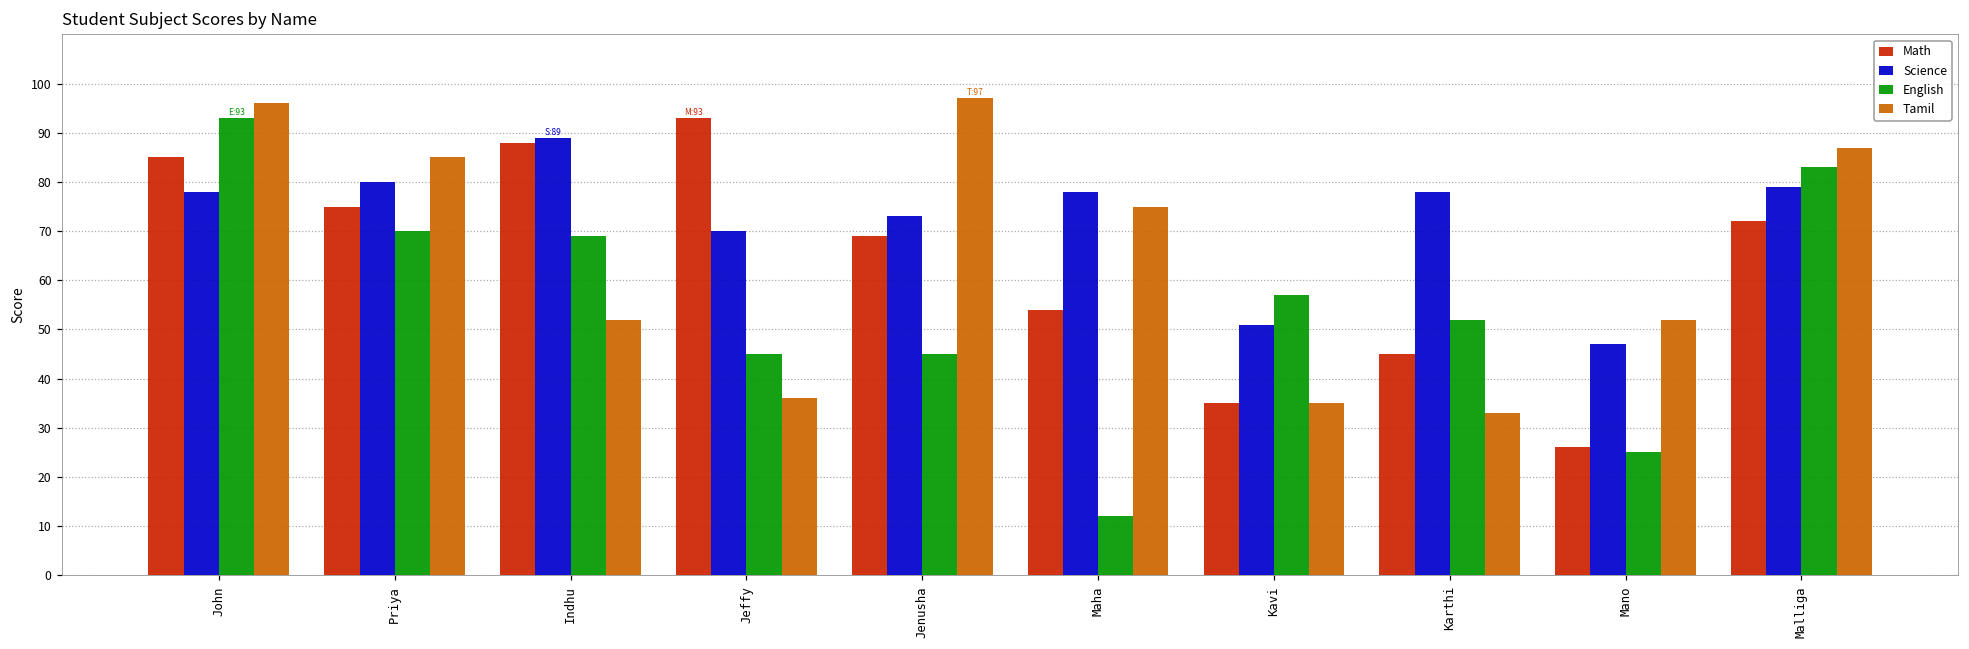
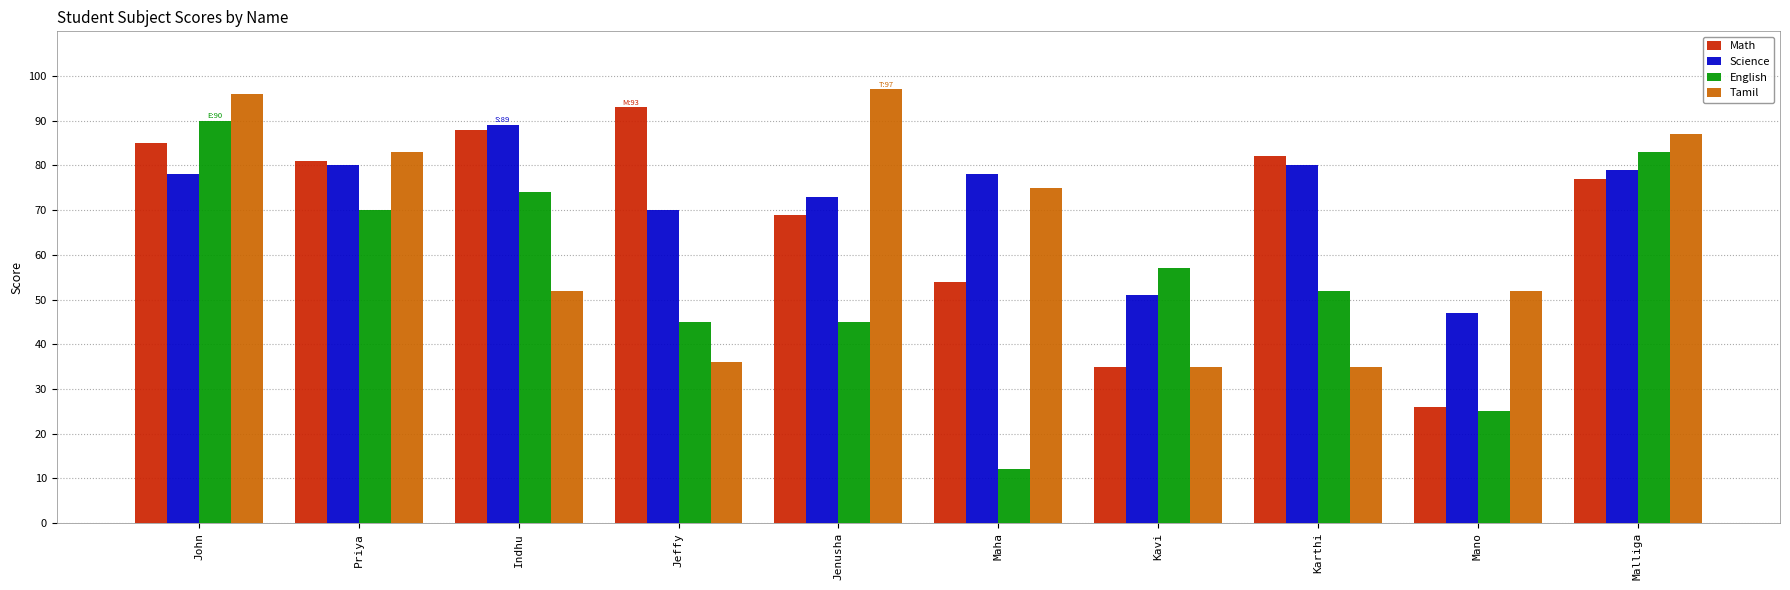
  {
    "Math": {
      "John": 85,
-     "Priya": 75,
+     "Priya": 81,
      "Indhu": 88,
      "Jenusha": 69,
      "Maha": 54,
      "Kavi": 35,
-     "Karthi": 45,
+     "Karthi": 82,
      "Mano": 26,
-     "Malliga": 72
+     "Malliga": 77
    },
    "Science": {
      "John": 78,
      "Priya": 80,
      "Jeffy": 70,
      "Jenusha": 73,
      "Maha": 78,
      "Kavi": 51,
-     "Karthi": 78,
+     "Karthi": 80,
      "Mano": 47,
      "Malliga": 79
    },
    "English": {
-     "John": 93,
-     "Indhu": 69
+     "John": 90,
+     "Indhu": 74
    },
    "Tamil": {
      "John": 96,
-     "Priya": 85,
+     "Priya": 83,
      "Indhu": 52,
      "Jeffy": 36,
      "Maha": 75,
      "Kavi": 35,
-     "Karthi": 33,
+     "Karthi": 35,
      "Mano": 52,
      "Malliga": 87
    }
  }
